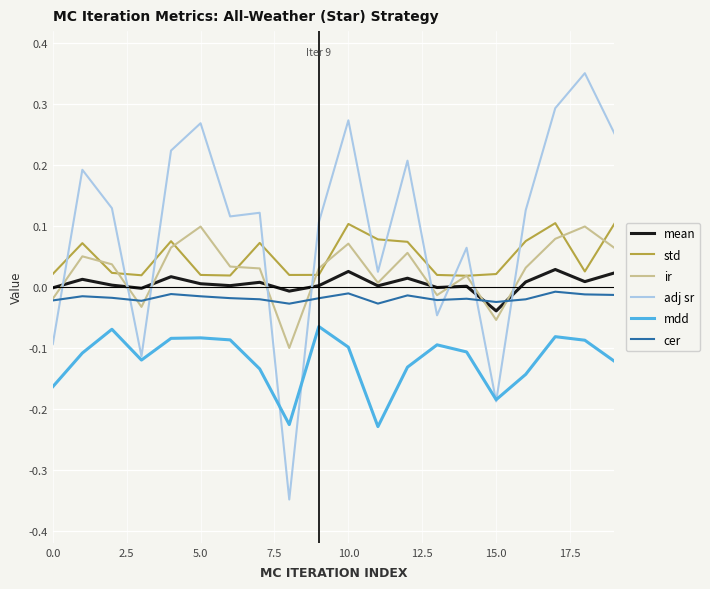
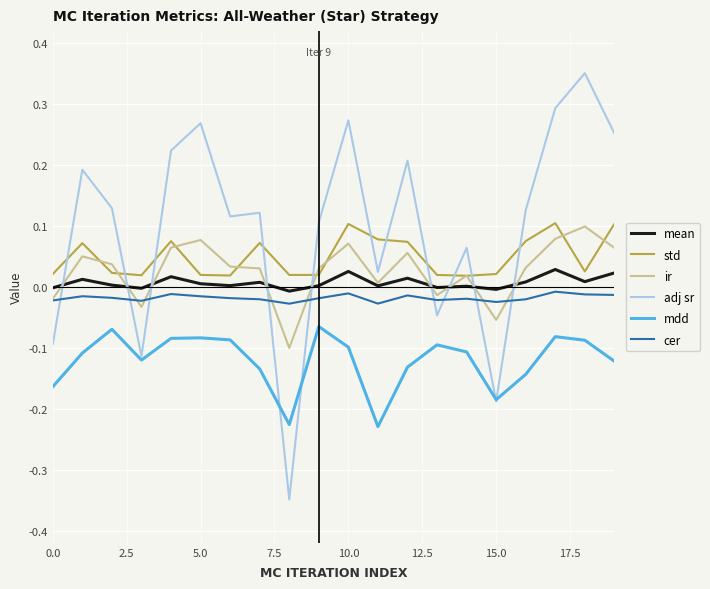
  {
    "mean": {
      "0.0": 0.00,
      "5.0": 0.01,
      "10.0": 0.03,
-     "15.0": -0.04
+     "15.0": 0.00
    },
    "std": {
      "0.0": 0.02,
      "5.0": 0.02,
      "10.0": 0.10,
      "15.0": 0.02
    },
    "ir": {
-     "5.0": 0.10,
+     "5.0": 0.08,
      "10.0": 0.07,
      "15.0": -0.05
    },
    "adj sr": {
      "0.0": -0.09,
      "5.0": 0.27,
      "10.0": 0.27
    },
    "mdd": {
      "0.0": -0.16,
      "5.0": -0.08,
      "10.0": -0.10
    },
    "cer": {
      "5.0": -0.02,
      "10.0": -0.01,
      "15.0": -0.02
    }
  }
